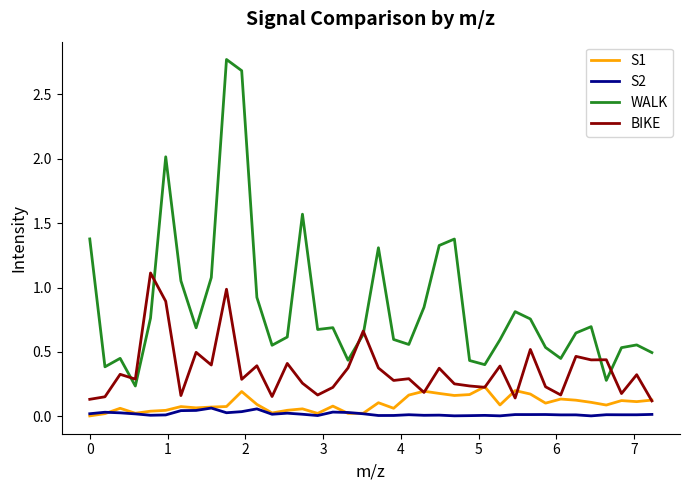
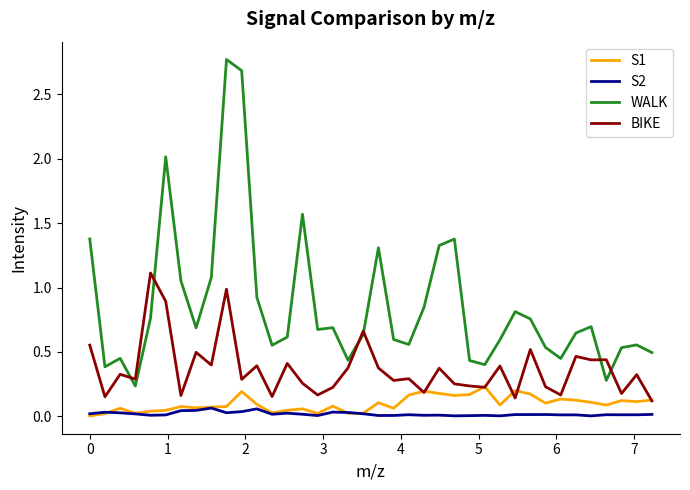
  {
    "WALK": {
      "0": 1.38
    },
    "BIKE": {
-     "0": 0.13
+     "0": 0.55
    }
  }
